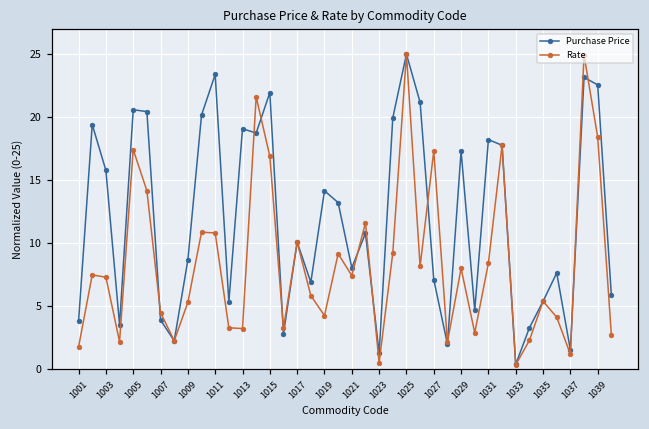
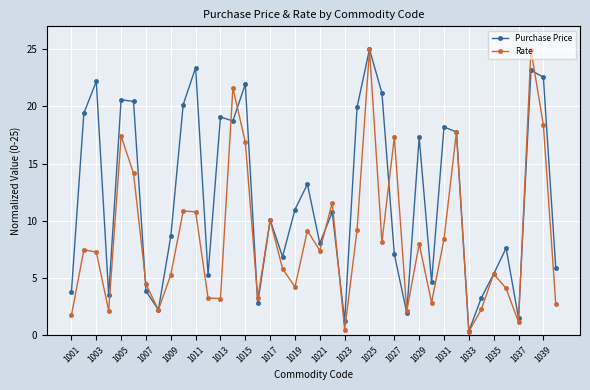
  {
    "Purchase Price": {
      "1001": 3.8,
-     "1003": 15.8,
+     "1003": 22.2,
      "1005": 20.6,
      "1007": 3.9,
      "1009": 8.6,
      "1011": 23.4,
      "1013": 19.1,
      "1015": 21.9,
-     "1019": 14.1,
+     "1019": 11.0,
      "1021": 8.0,
      "1023": 1.2,
      "1027": 7.1,
      "1029": 17.3,
      "1031": 18.2,
      "1037": 1.5,
      "1039": 22.6
    },
    "Rate": {
      "1001": 1.7,
      "1003": 7.3,
      "1005": 17.4,
      "1007": 4.5,
      "1009": 5.3,
      "1011": 10.8,
      "1013": 3.2,
      "1015": 16.9,
      "1019": 4.2,
      "1021": 7.4,
      "1023": 0.5,
      "1027": 17.3,
      "1029": 8.0,
      "1031": 8.4,
      "1037": 1.2,
      "1039": 18.4
    }
  }
